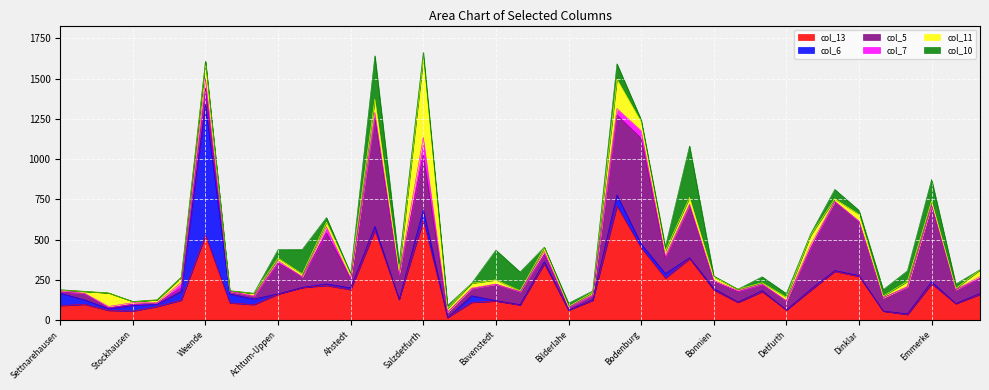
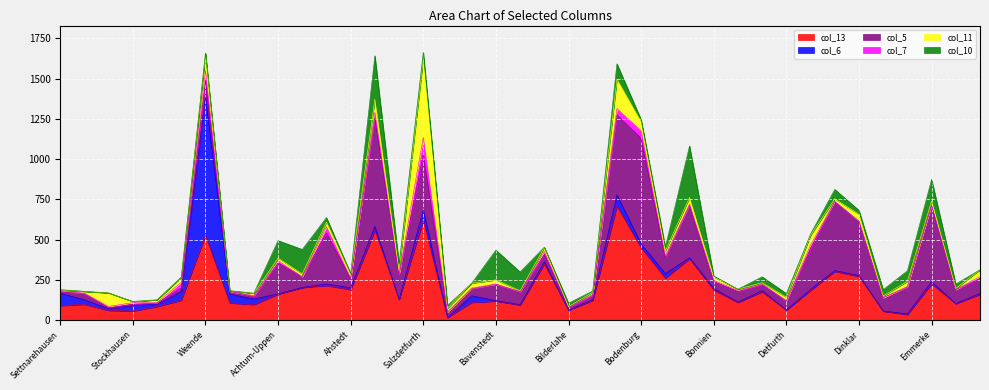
  {
    "col_13": {
      "Settnarehausen": 90,
      "Stockhausen": 60,
      "Weende": 530,
      "Salzdetfurth": 620,
      "Bodenburg": 450
    },
    "col_6": {
-     "Weende": 810,
+     "Weende": 860,
      "Salzdetfurth": 70,
      "Bodenburg": 30
    },
    "col_5": {
      "Weende": 110,
      "Salzdetfurth": 340,
      "Bodenburg": 660
    },
    "col_7": {
      "Weende": 60,
      "Salzdetfurth": 110,
      "Bodenburg": 50
    },
    "col_11": {
      "Achtum-Uppen": 20,
      "Salzdetfurth": 490,
      "Bavenstedt": 30,
      "Detfurth": 20,
      "Dinklar": 40,
      "Emmerke": 20
    },
    "col_10": {
-     "Achtum-Uppen": 50,
+     "Achtum-Uppen": 110,
      "Salzdetfurth": 40,
      "Bavenstedt": 190,
      "Bilderlahe": 20,
      "Detfurth": 20,
      "Dinklar": 30,
      "Emmerke": 130
    }
  }
